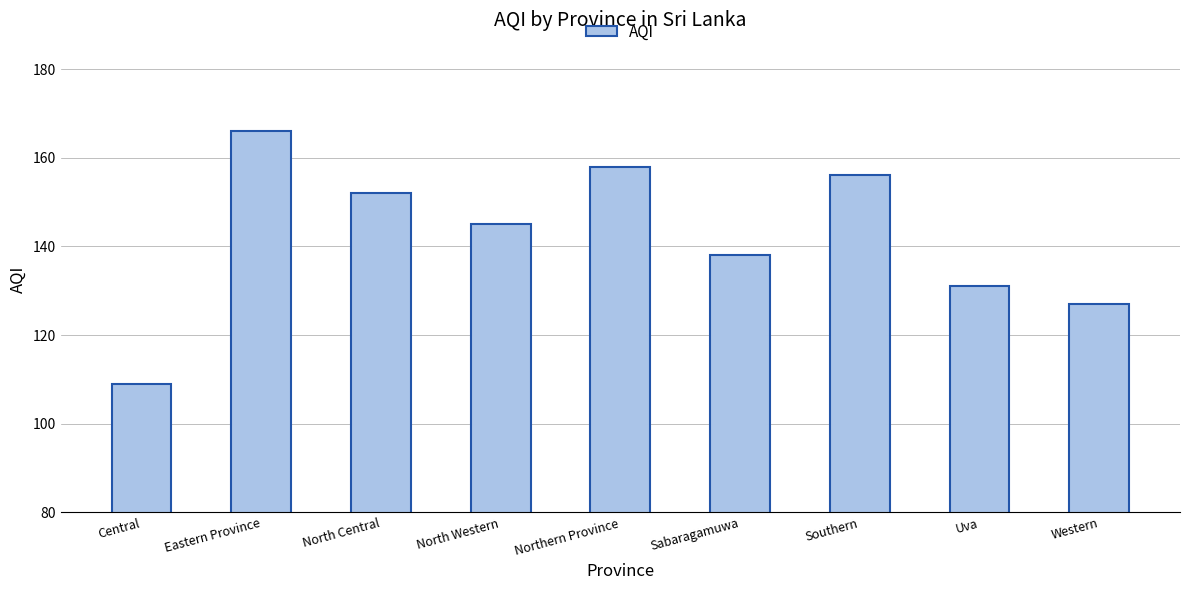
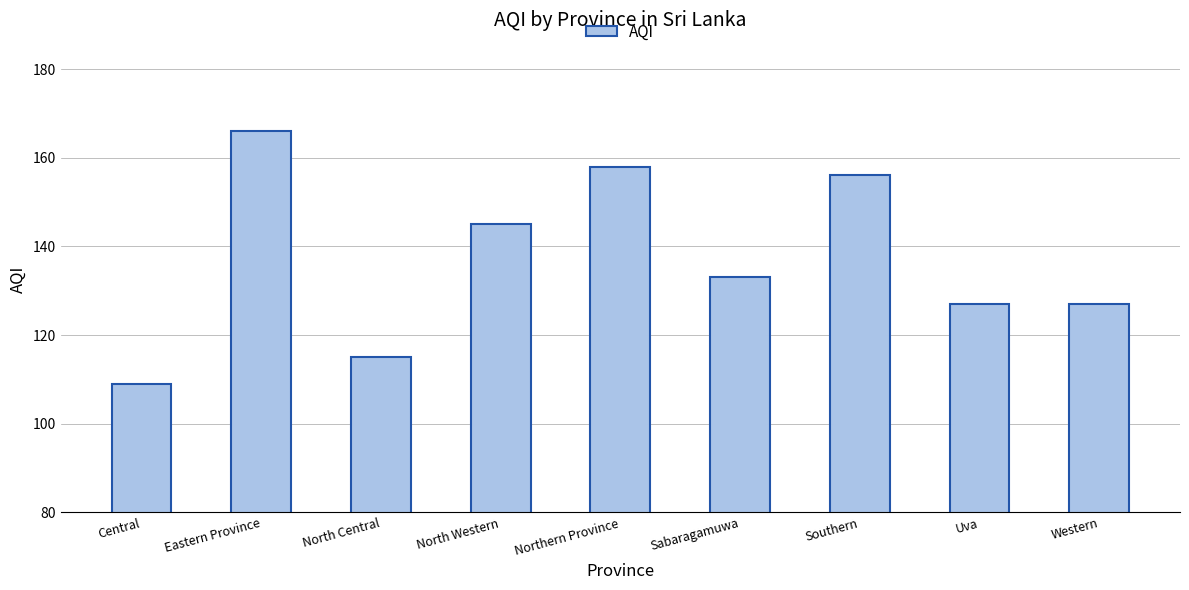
  {
    "Central": 109,
    "Eastern Province": 166,
-   "North Central": 152,
+   "North Central": 115,
    "North Western": 145,
    "Northern Province": 158,
-   "Sabaragamuwa": 138,
+   "Sabaragamuwa": 133,
    "Southern": 156,
-   "Uva": 131,
+   "Uva": 127,
    "Western": 127
  }
